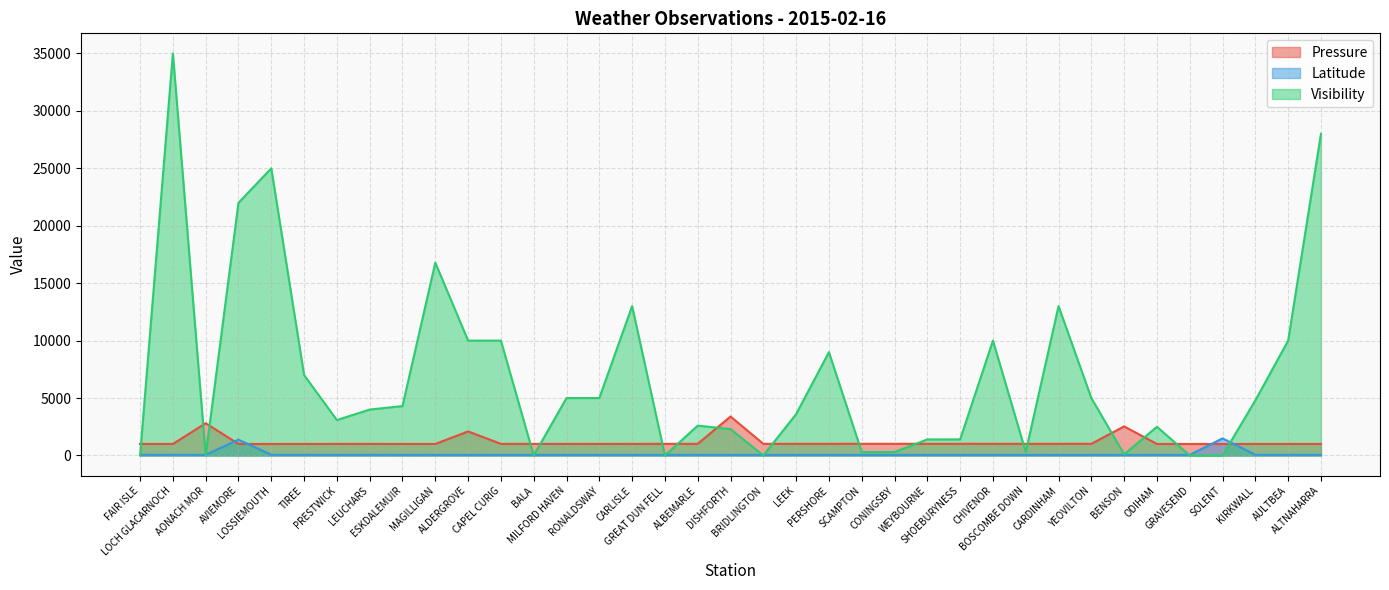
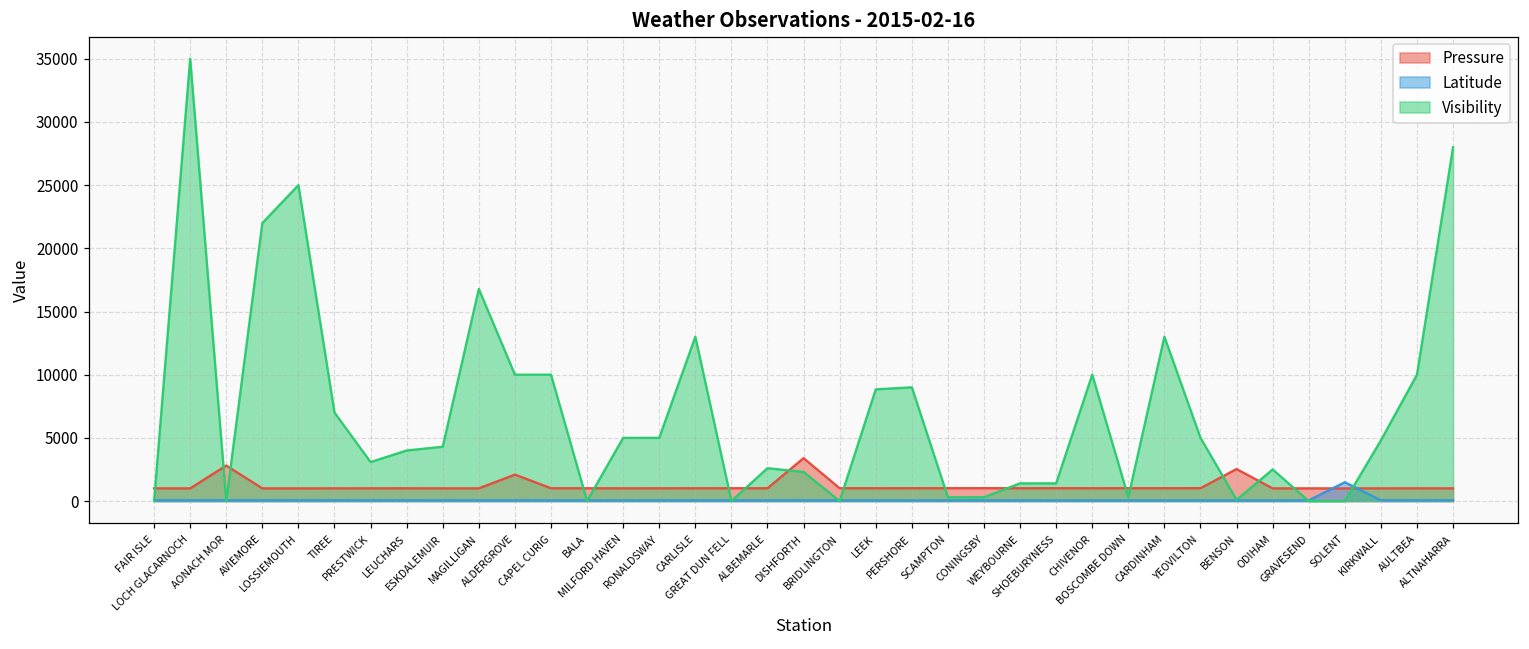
  {
    "Pressure": {
      "FAIR ISLE": 1000,
      "LOCH GLACARNOCH": 1000,
      "AONACH MOR": 2800,
      "AVIEMORE": 1000,
      "LOSSIEMOUTH": 1000,
      "TIREE": 1000,
      "PRESTWICK": 1000,
      "LEUCHARS": 1000,
      "ESKDALEMUIR": 1000,
      "MAGILLIGAN": 1000,
      "ALDERGROVE": 2100,
      "CAPEL CURIG": 1000,
      "BALA": 1000,
      "MILFORD HAVEN": 1000,
      "RONALDSWAY": 1000,
      "CARLISLE": 1000,
      "GREAT DUN FELL": 1000,
      "ALBEMARLE": 1000,
      "DISHFORTH": 3400,
      "BRIDLINGTON": 1000,
      "LEEK": 1000,
      "PERSHORE": 1000,
      "SCAMPTON": 1000,
      "CONINGSBY": 1000,
      "WEYBOURNE": 1000,
      "SHOEBURYNESS": 1000,
      "CHIVENOR": 1000,
      "BOSCOMBE DOWN": 1000,
      "CARDINHAM": 1000,
      "YEOVILTON": 1000,
      "BENSON": 2500,
      "ODIHAM": 1000,
      "GRAVESEND": 1000,
      "SOLENT": 1000,
      "KIRKWALL": 1000,
      "AULTBEA": 1000,
      "ALTNAHARRA": 1000
    },
    "Latitude": {
      "LOCH GLACARNOCH": 100,
-     "AVIEMORE": 1400,
+     "AVIEMORE": 100,
      "LOSSIEMOUTH": 100,
      "TIREE": 100,
      "PRESTWICK": 100,
      "LEUCHARS": 100,
      "ESKDALEMUIR": 100,
      "MAGILLIGAN": 100,
      "ALDERGROVE": 100,
      "CAPEL CURIG": 100,
      "MILFORD HAVEN": 100,
      "RONALDSWAY": 100,
      "CARLISLE": 100,
      "ALBEMARLE": 100,
      "DISHFORTH": 100,
      "LEEK": 100,
      "PERSHORE": 100,
      "SCAMPTON": 100,
      "CONINGSBY": 100,
      "WEYBOURNE": 100,
      "SHOEBURYNESS": 100,
      "CHIVENOR": 100,
      "BOSCOMBE DOWN": 100,
      "CARDINHAM": 100,
      "YEOVILTON": 100,
      "ODIHAM": 100,
      "SOLENT": 1500,
      "KIRKWALL": 100,
      "AULTBEA": 100,
      "ALTNAHARRA": 100
    },
    "Visibility": {
      "LOCH GLACARNOCH": 35000,
      "AVIEMORE": 22000,
      "LOSSIEMOUTH": 25000,
      "TIREE": 7000,
      "PRESTWICK": 3100,
      "LEUCHARS": 4000,
      "ESKDALEMUIR": 4300,
      "MAGILLIGAN": 16800,
      "ALDERGROVE": 10000,
      "CAPEL CURIG": 10000,
      "MILFORD HAVEN": 5000,
      "RONALDSWAY": 5000,
      "CARLISLE": 13000,
      "ALBEMARLE": 2600,
      "DISHFORTH": 2300,
-     "LEEK": 3600,
+     "LEEK": 8800,
      "PERSHORE": 9000,
      "SCAMPTON": 300,
      "CONINGSBY": 300,
      "WEYBOURNE": 1400,
      "SHOEBURYNESS": 1400,
      "CHIVENOR": 10000,
      "BOSCOMBE DOWN": 300,
      "CARDINHAM": 13000,
      "YEOVILTON": 5000,
      "ODIHAM": 2500,
      "SOLENT": 0,
      "KIRKWALL": 4800,
      "AULTBEA": 10000,
      "ALTNAHARRA": 28000
    }
  }
